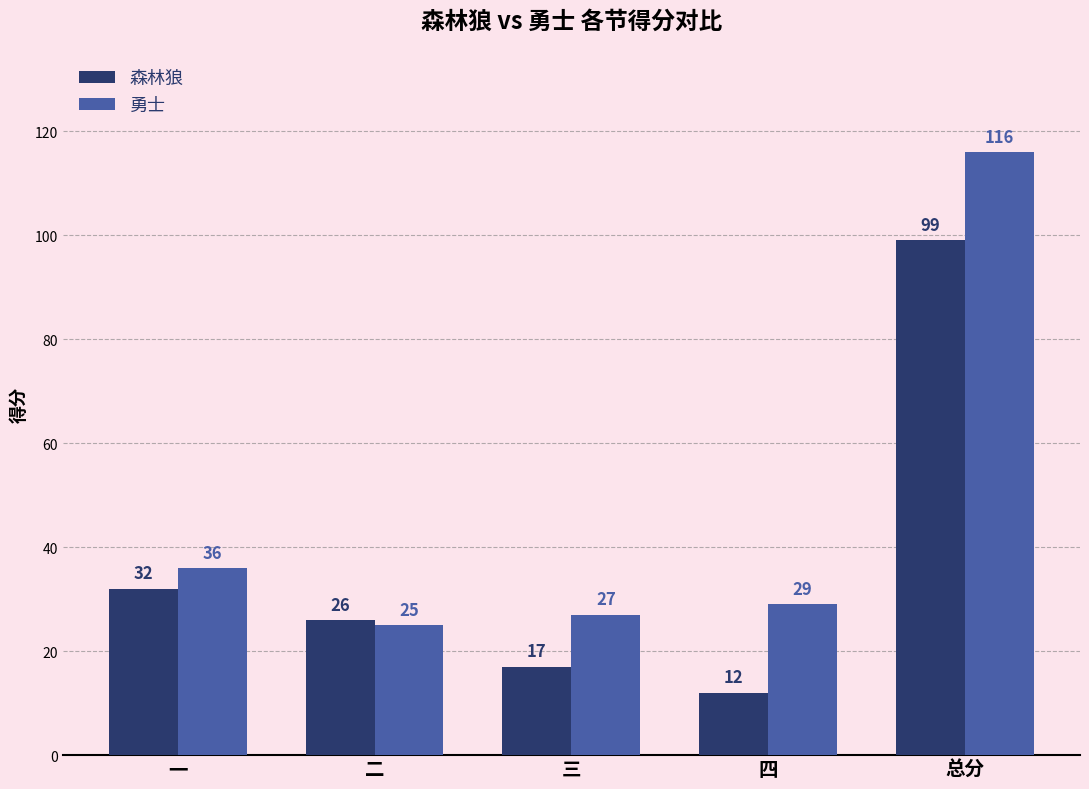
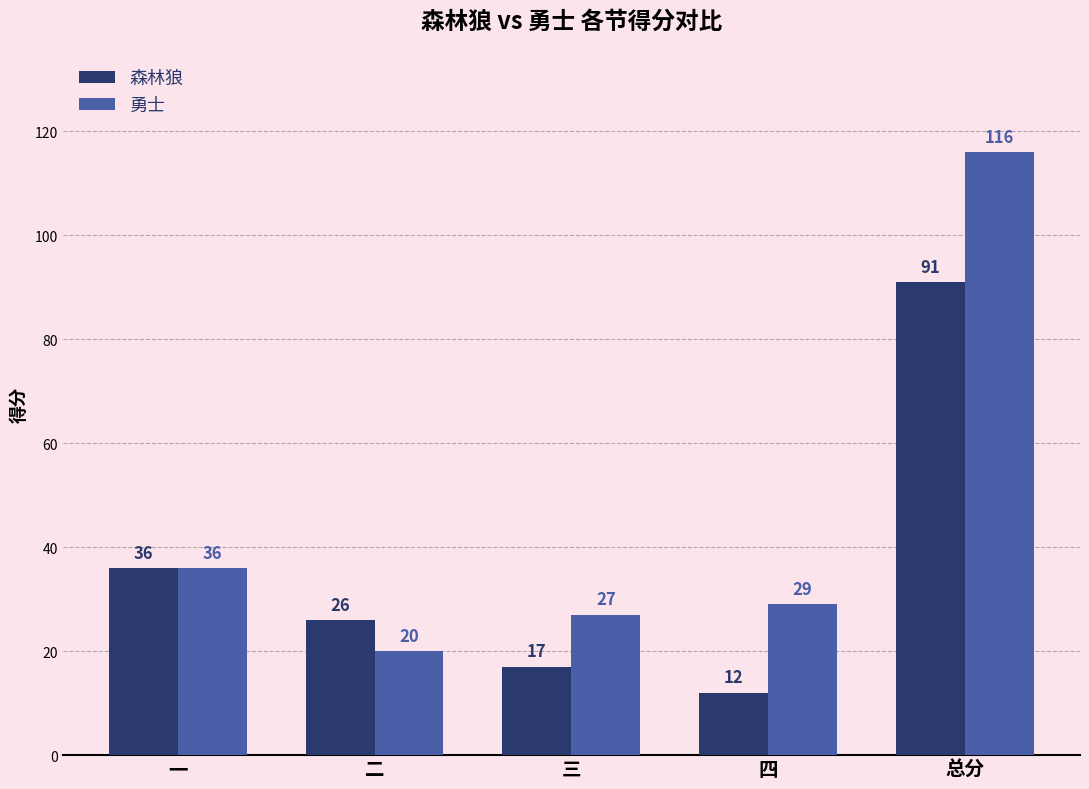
  {
    "森林狼": {
-     "一": 32,
+     "一": 36,
      "二": 26,
      "三": 17,
      "四": 12,
-     "总分": 99
+     "总分": 91
    },
    "勇士": {
      "一": 36,
-     "二": 25,
+     "二": 20,
      "三": 27,
      "四": 29,
      "总分": 116
    }
  }
